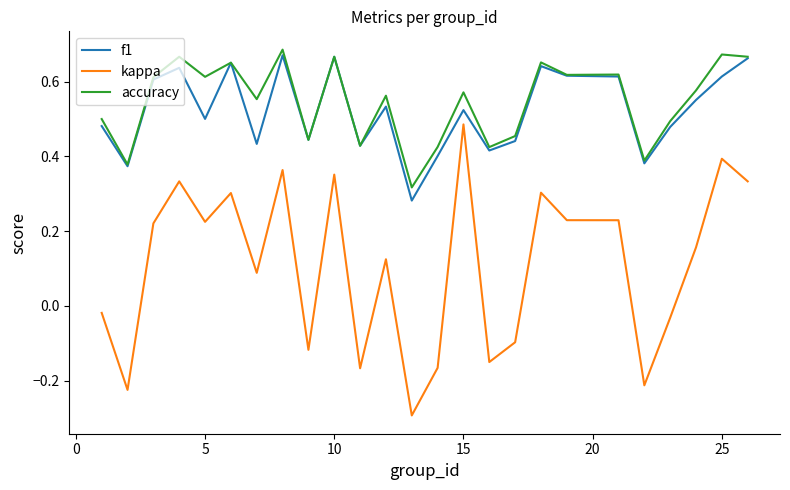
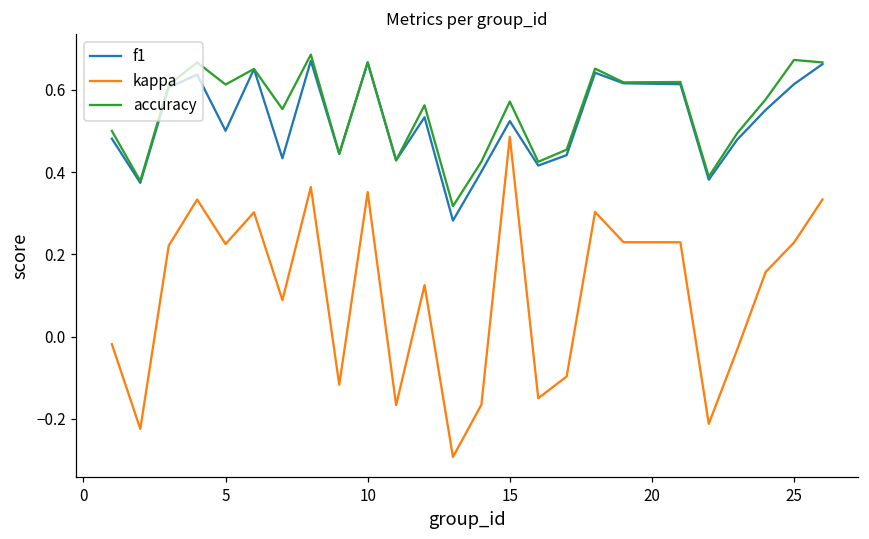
  {
    "f1": {
      "5": 0.50,
      "15": 0.52,
      "25": 0.61
    },
    "kappa": {
      "5": 0.22,
      "10": 0.35,
      "15": 0.49,
-     "25": 0.39
+     "25": 0.23
    },
    "accuracy": {
      "5": 0.61,
      "15": 0.57,
      "25": 0.67
    }
  }
